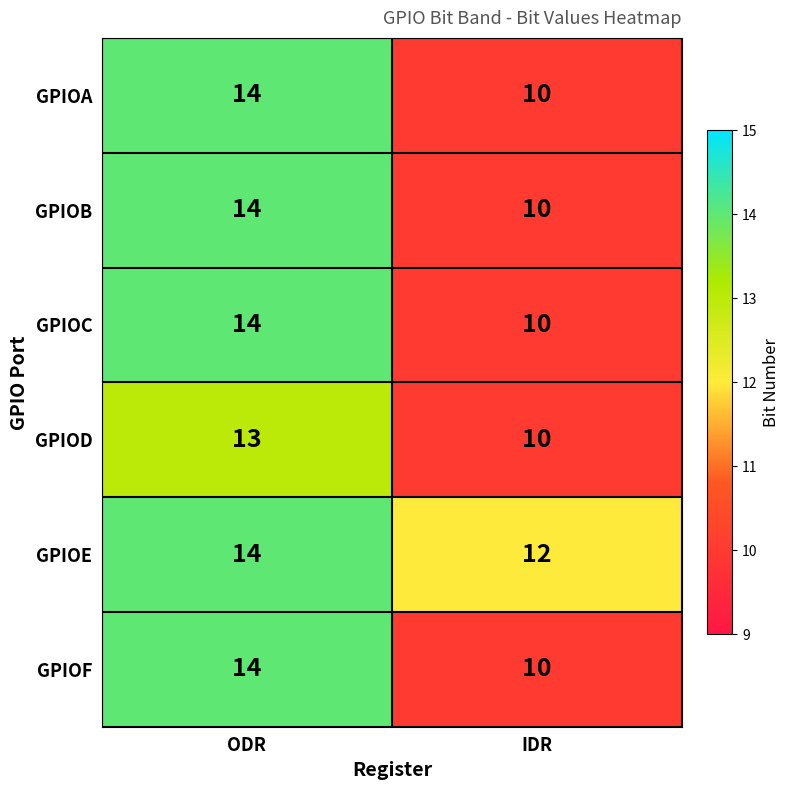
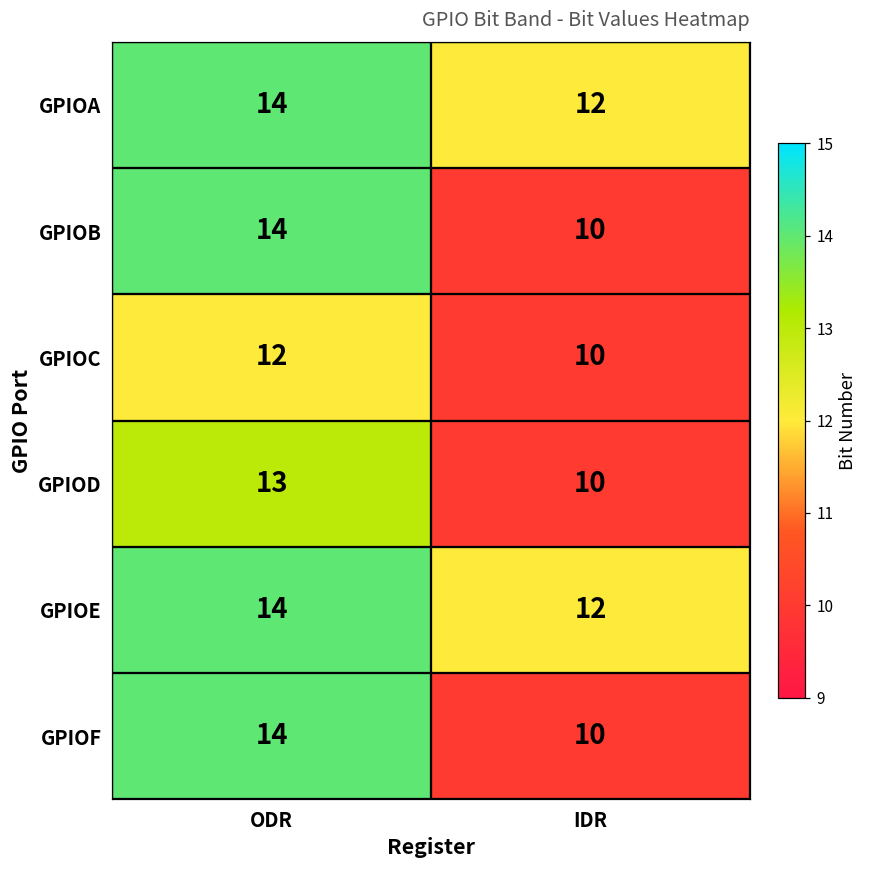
  {
    "GPIOA": {
      "ODR": 14,
-     "IDR": 10
+     "IDR": 12
    },
    "GPIOB": {
      "ODR": 14,
      "IDR": 10
    },
    "GPIOC": {
-     "ODR": 14,
+     "ODR": 12,
      "IDR": 10
    },
    "GPIOD": {
      "ODR": 13,
      "IDR": 10
    },
    "GPIOE": {
      "ODR": 14,
      "IDR": 12
    },
    "GPIOF": {
      "ODR": 14,
      "IDR": 10
    }
  }
